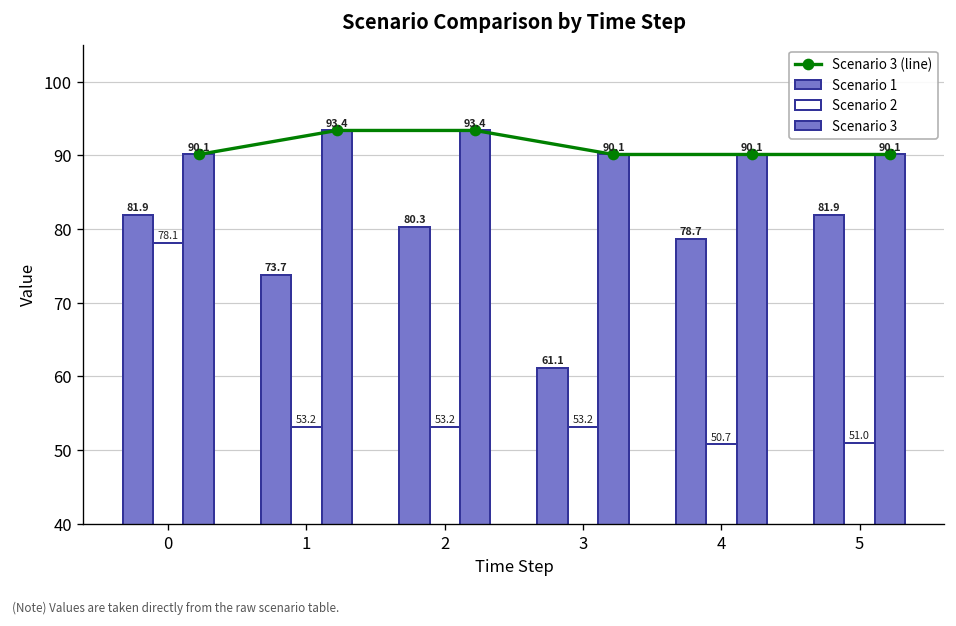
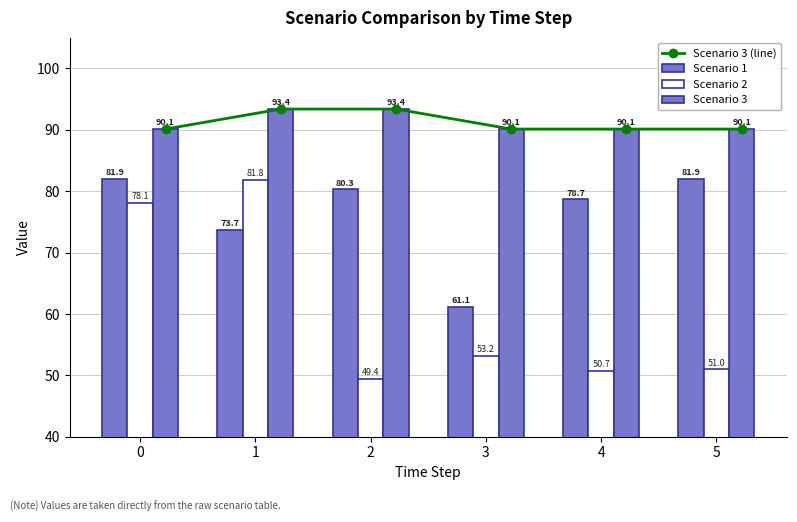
  {
    "Scenario 2": {
      "0": 78.1,
-     "1": 53.2,
-     "2": 53.2,
+     "1": 81.8,
+     "2": 49.4,
      "3": 53.2,
      "4": 50.7,
      "5": 51.0
    }
  }
